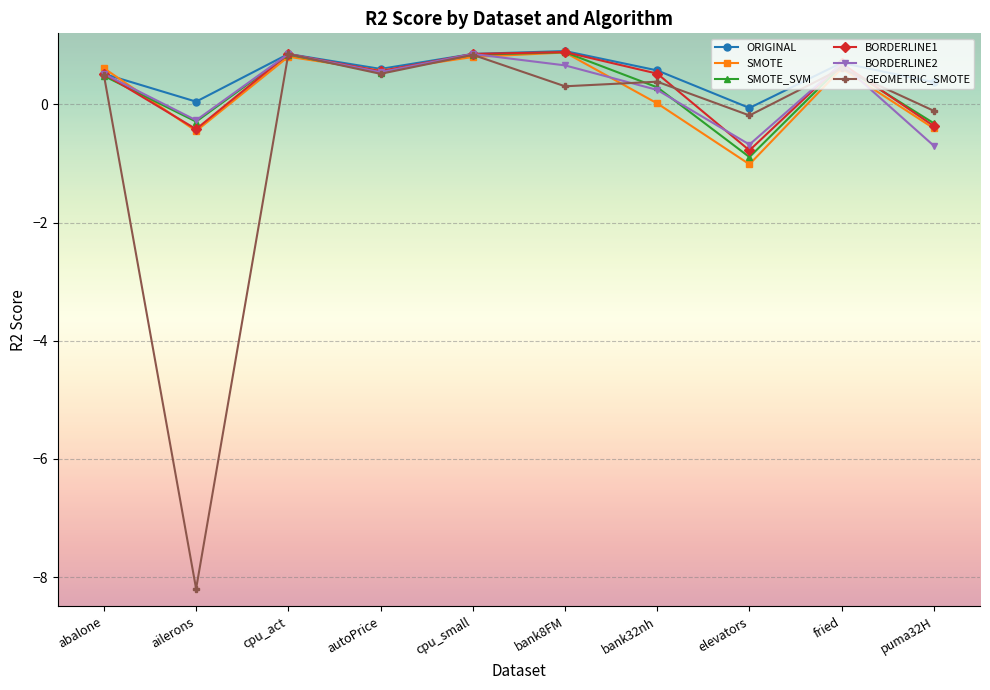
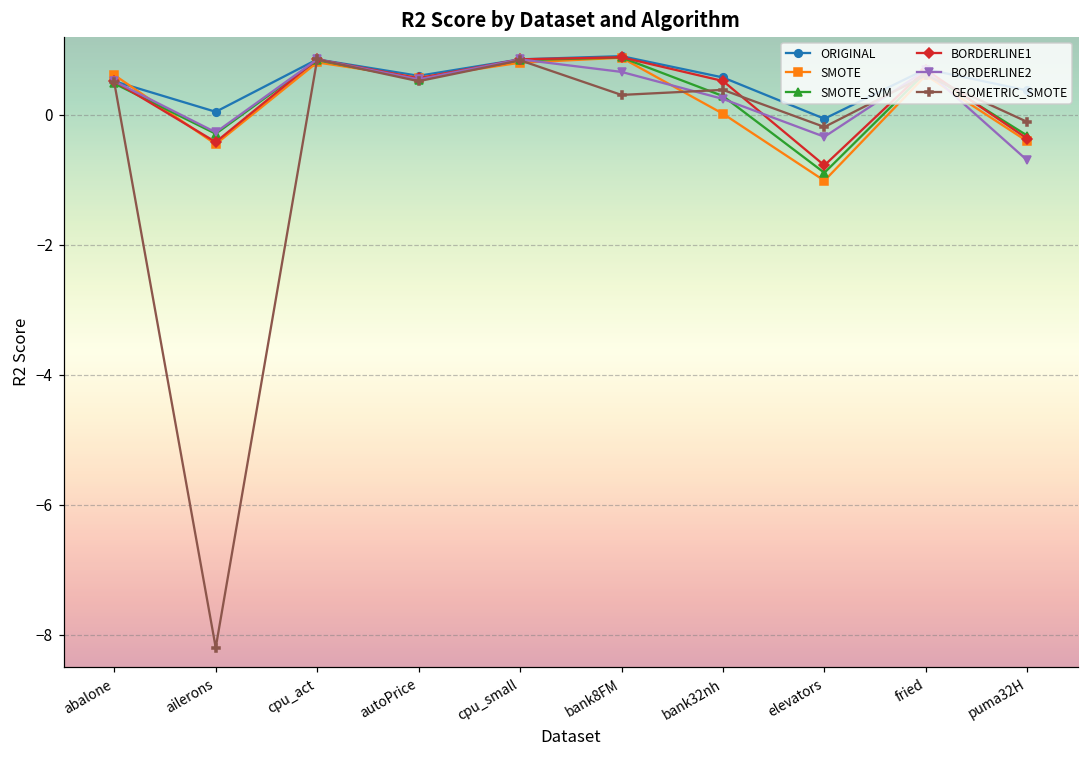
  {
    "ORIGINAL": {
      "ailerons": 0.0,
      "bank32nh": 0.6,
      "elevators": -0.1
    },
    "SMOTE": {
      "abalone": 0.6,
      "bank32nh": 0.0,
      "elevators": -1.0
    },
    "SMOTE_SVM": {
      "bank32nh": 0.3,
      "elevators": -0.9,
      "puma32H": -0.3
    },
    "BORDERLINE1": {
      "bank32nh": 0.5,
      "elevators": -0.8
    },
    "BORDERLINE2": {
      "bank8FM": 0.7,
      "bank32nh": 0.2,
-     "elevators": -0.7,
+     "elevators": -0.3,
      "puma32H": -0.7
    },
    "GEOMETRIC_SMOTE": {
      "ailerons": -8.2,
      "bank8FM": 0.3,
      "bank32nh": 0.4,
      "elevators": -0.2,
      "puma32H": -0.1
    }
  }
